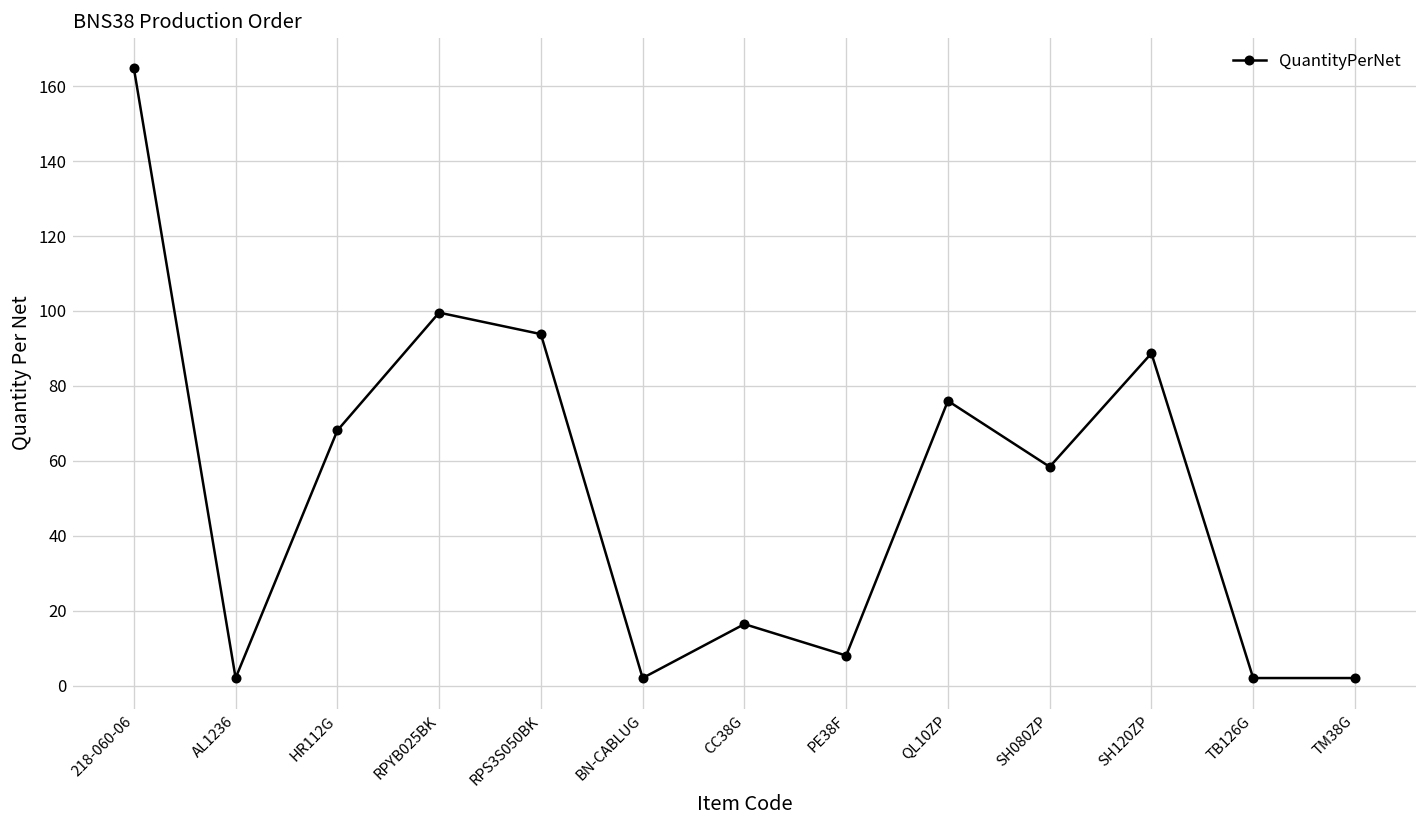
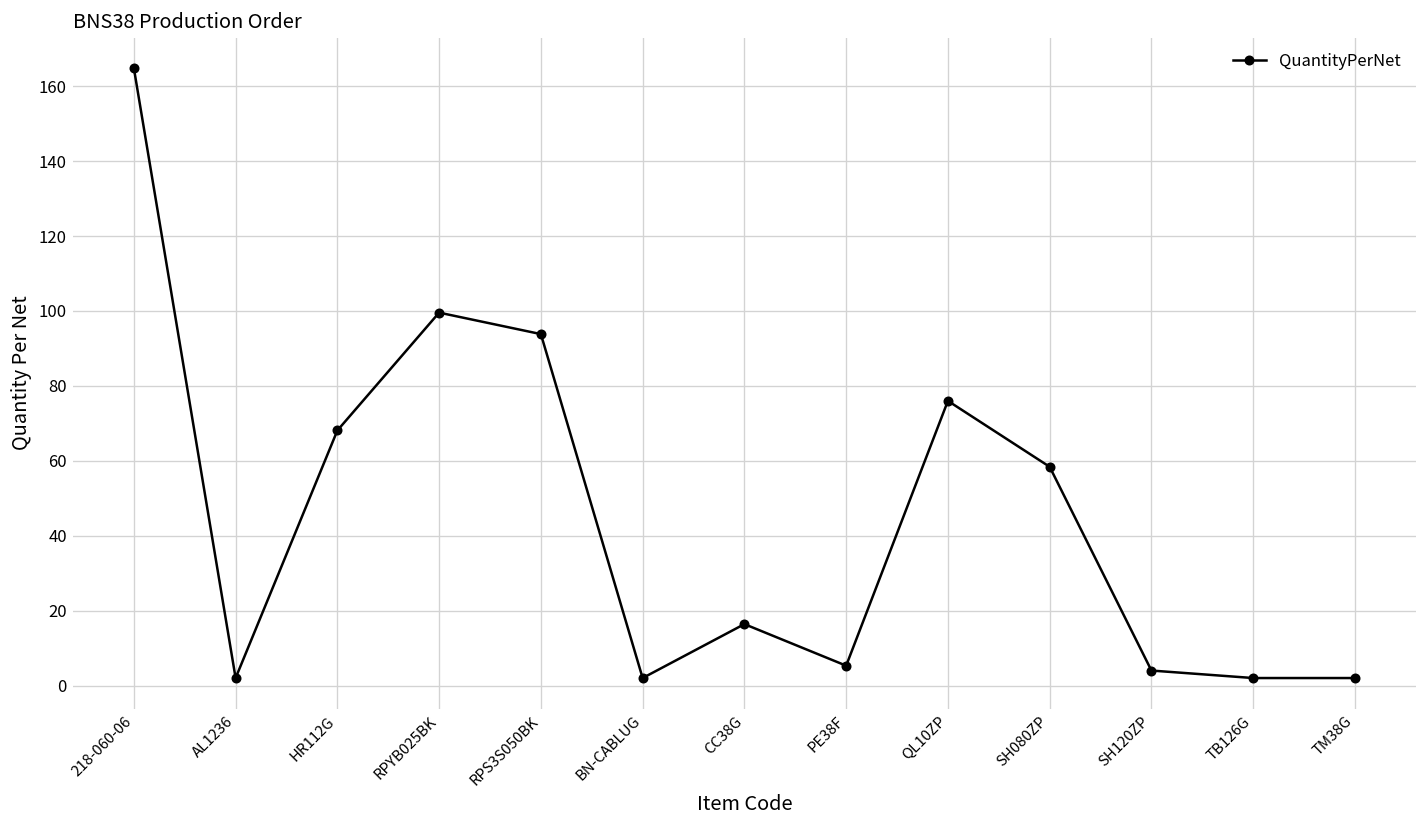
  {
    "218-060-06": 165,
    "AL1236": 2,
    "HR112G": 68,
    "RPYB025BK": 100,
    "RPS3S050BK": 94,
    "BN-CABLUG": 2,
    "CC38G": 16,
-   "PE38F": 8,
+   "PE38F": 5,
    "QL10ZP": 76,
    "SH080ZP": 58,
-   "SH120ZP": 89,
+   "SH120ZP": 4,
    "TB126G": 2,
    "TM38G": 2
  }
